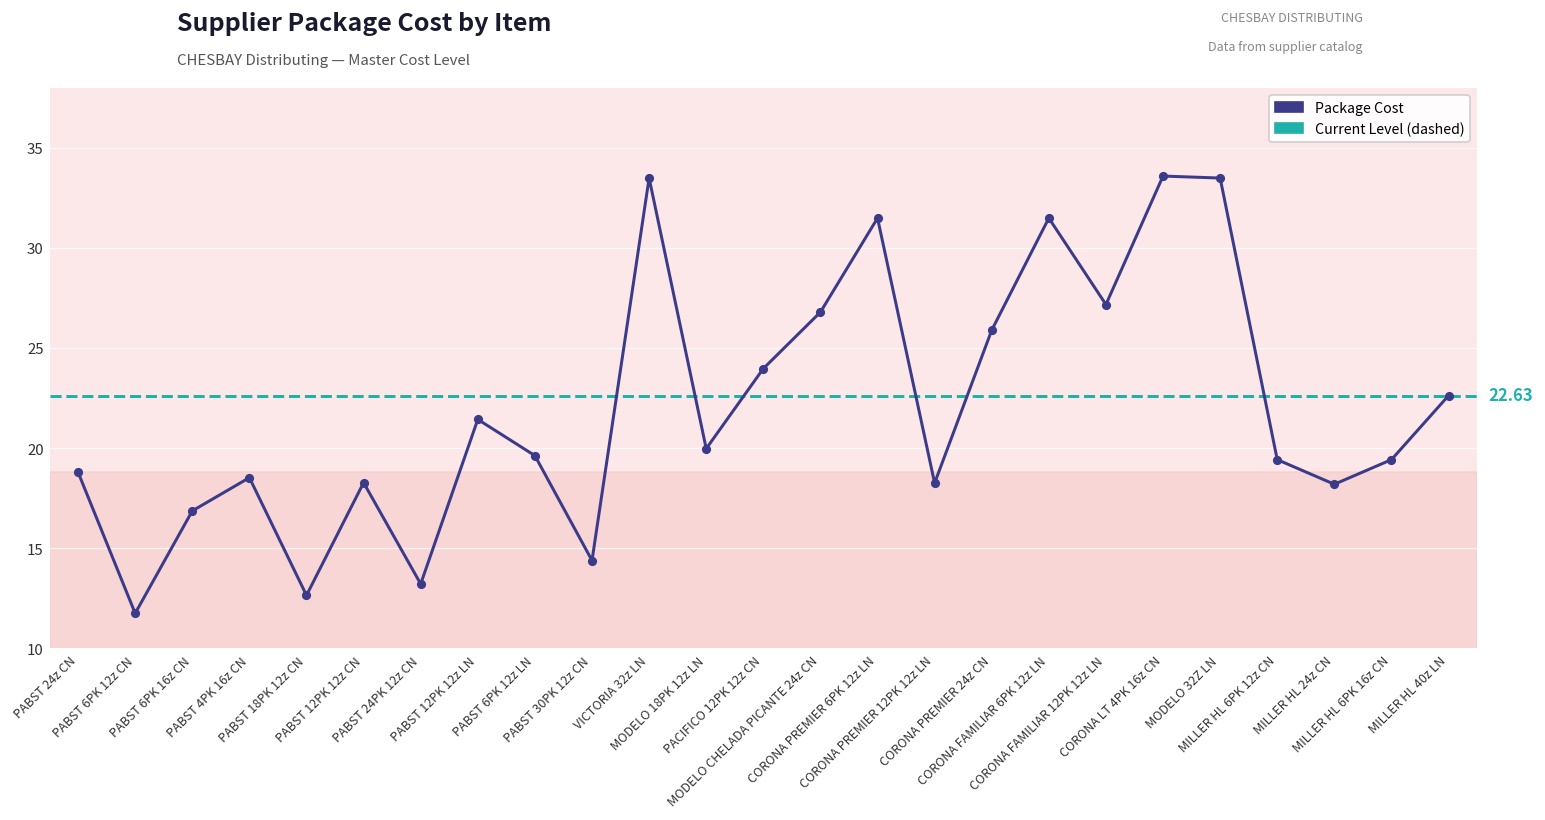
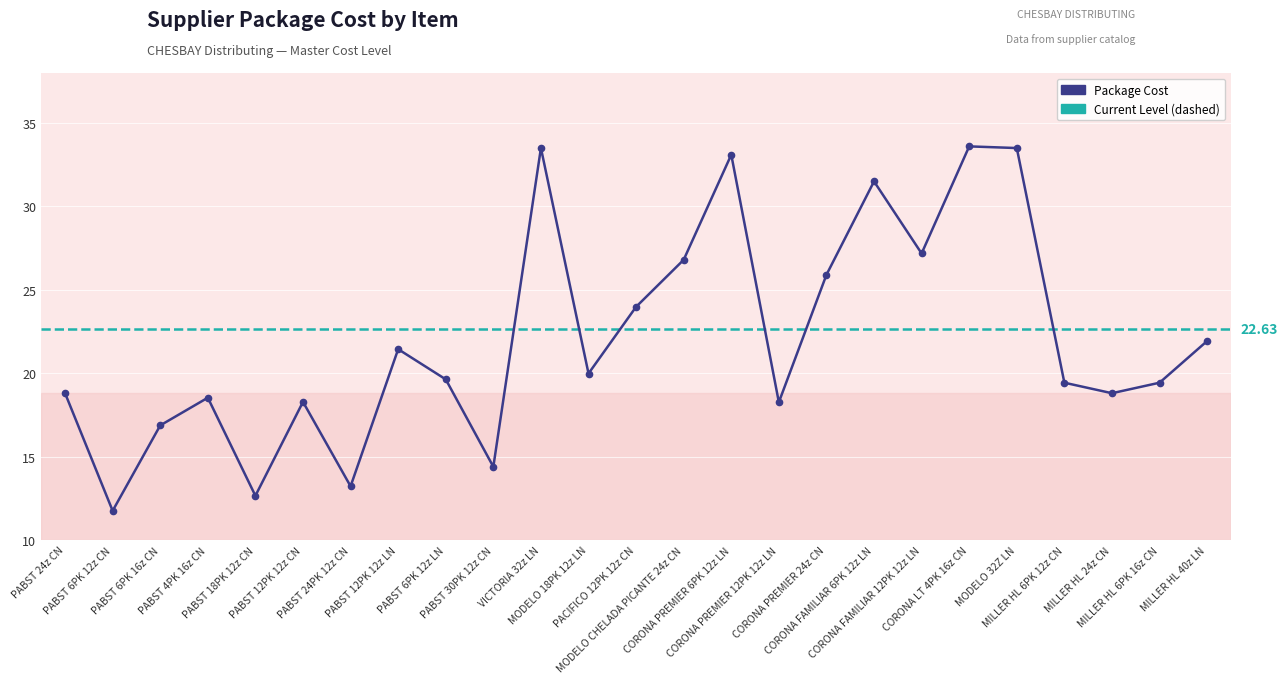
  {
    "PABST 24z CN": 18.8,
    "PABST 6PK 12z CN": 11.8,
    "PABST 6PK 16z CN": 16.9,
    "PABST 4PK 16z CN": 18.5,
    "PABST 18PK 12z CN": 12.7,
    "PABST 12PK 12z CN": 18.3,
    "PABST 24PK 12z CN": 13.2,
    "PABST 12PK 12z LN": 21.4,
    "PABST 6PK 12z LN": 19.6,
    "PABST 30PK 12z CN": 14.4,
    "VICTORIA 32z LN": 33.5,
    "MODELO 18PK 12z LN": 20.0,
    "PACIFICO 12PK 12z CN": 24.0,
    "MODELO CHELADA PICANTE 24z CN": 26.8,
-   "CORONA PREMIER 6PK 12z LN": 31.5,
+   "CORONA PREMIER 6PK 12z LN": 33.1,
    "CORONA PREMIER 12PK 12z LN": 18.3,
    "CORONA PREMIER 24z CN": 25.9,
    "CORONA FAMILIAR 6PK 12z LN": 31.5,
    "CORONA FAMILIAR 12PK 12z LN": 27.2,
    "CORONA LT 4PK 16z CN": 33.6,
    "MODELO 32Z LN": 33.5,
    "MILLER HL 6PK 12z CN": 19.4,
-   "MILLER HL 24z CN": 18.2,
+   "MILLER HL 24z CN": 18.8,
    "MILLER HL 6PK 16z CN": 19.4,
-   "MILLER HL 40z LN": 22.6
+   "MILLER HL 40z LN": 21.9
  }
